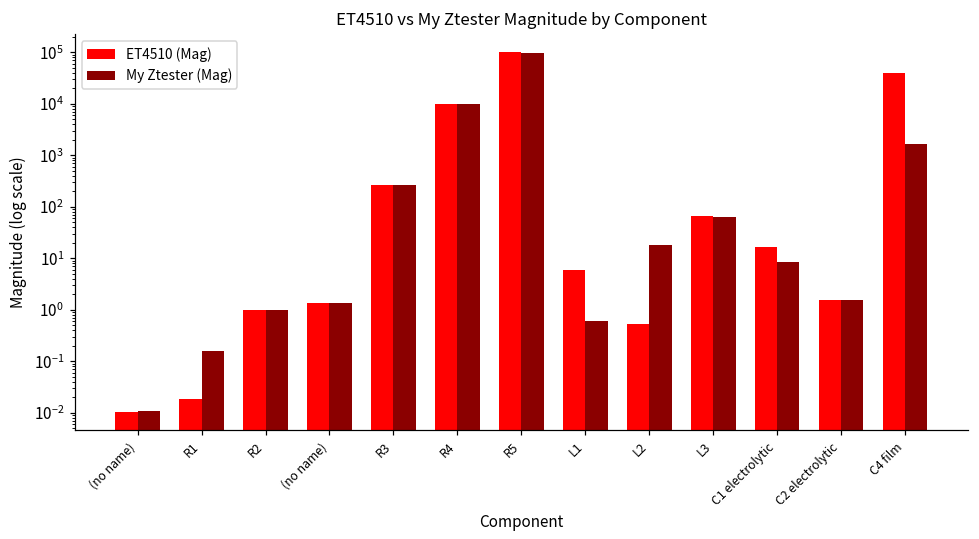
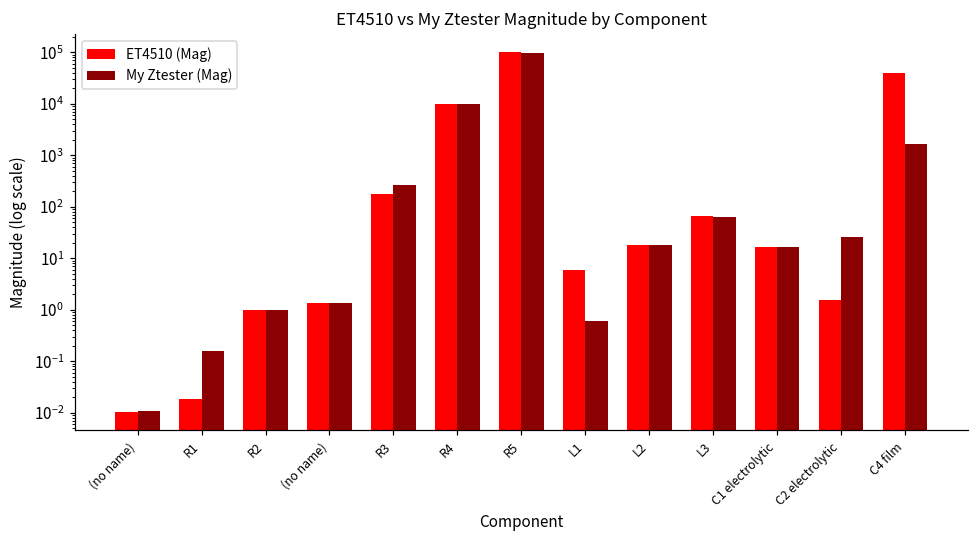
  {
    "ET4510 (Mag)": {
      "R1": 0.018,
      "R2": 1.0,
-     "R3": 300,
+     "R3": 180,
      "R4": 10000,
      "R5": 100000,
      "L1": 6,
-     "L2": 0.5,
+     "L2": 18,
      "L3": 70,
      "C1 electrolytic": 17,
      "C2 electrolytic": 1.5,
      "C4 film": 40000
    },
    "My Ztester (Mag)": {
      "R1": 0.16,
      "R2": 1.0,
      "R3": 300,
      "R4": 10000,
      "R5": 100000,
      "L1": 0.6,
      "L2": 18,
      "L3": 60,
-     "C1 electrolytic": 9,
-     "C2 electrolytic": 1.5,
+     "C1 electrolytic": 17,
+     "C2 electrolytic": 30,
      "C4 film": 1600
    }
  }
